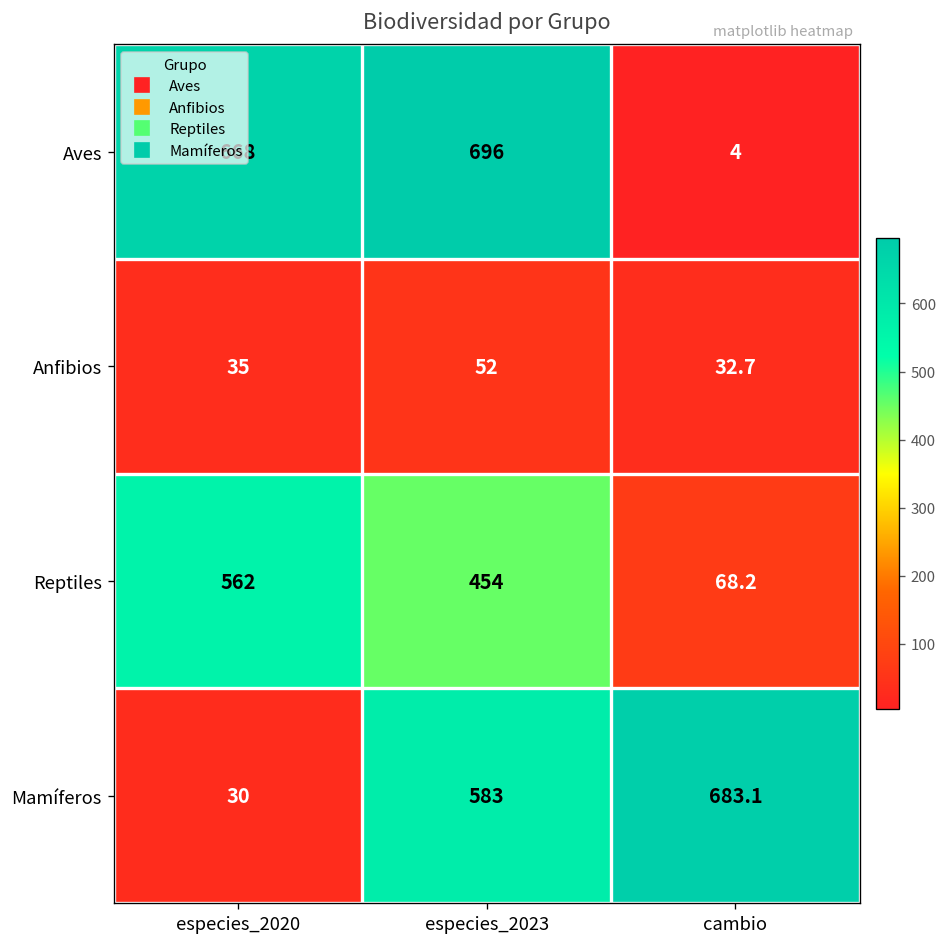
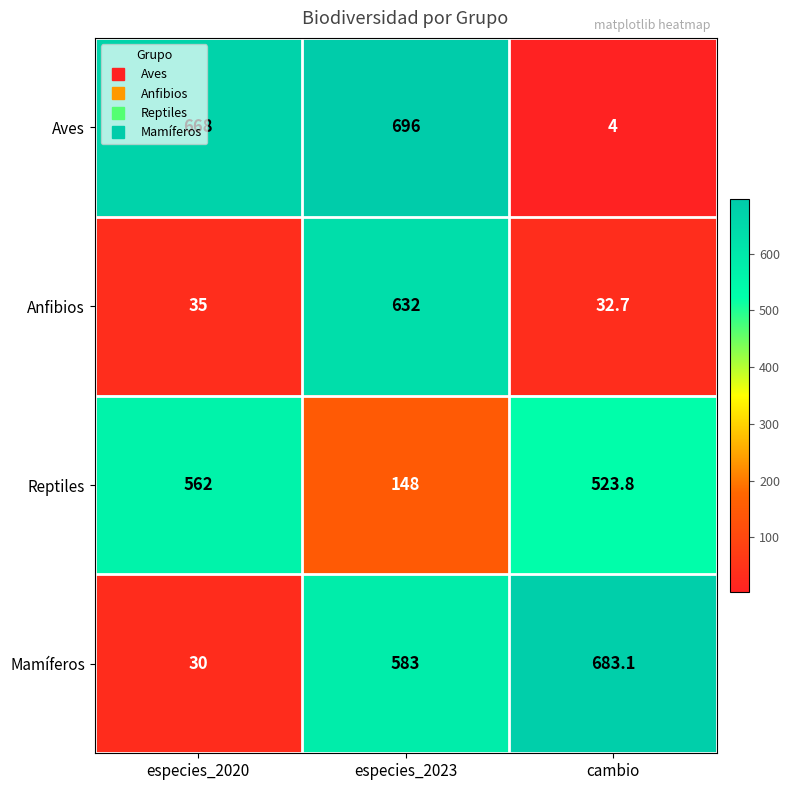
  {
    "Aves": {
      "especies_2023": 696,
      "cambio": 4
    },
    "Anfibios": {
      "especies_2020": 35,
-     "especies_2023": 52,
+     "especies_2023": 632,
      "cambio": 32.7
    },
    "Reptiles": {
      "especies_2020": 562,
-     "especies_2023": 454,
-     "cambio": 68.2
+     "especies_2023": 148,
+     "cambio": 523.8
    },
    "Mamíferos": {
      "especies_2020": 30,
      "especies_2023": 583,
      "cambio": 683.1
    }
  }
